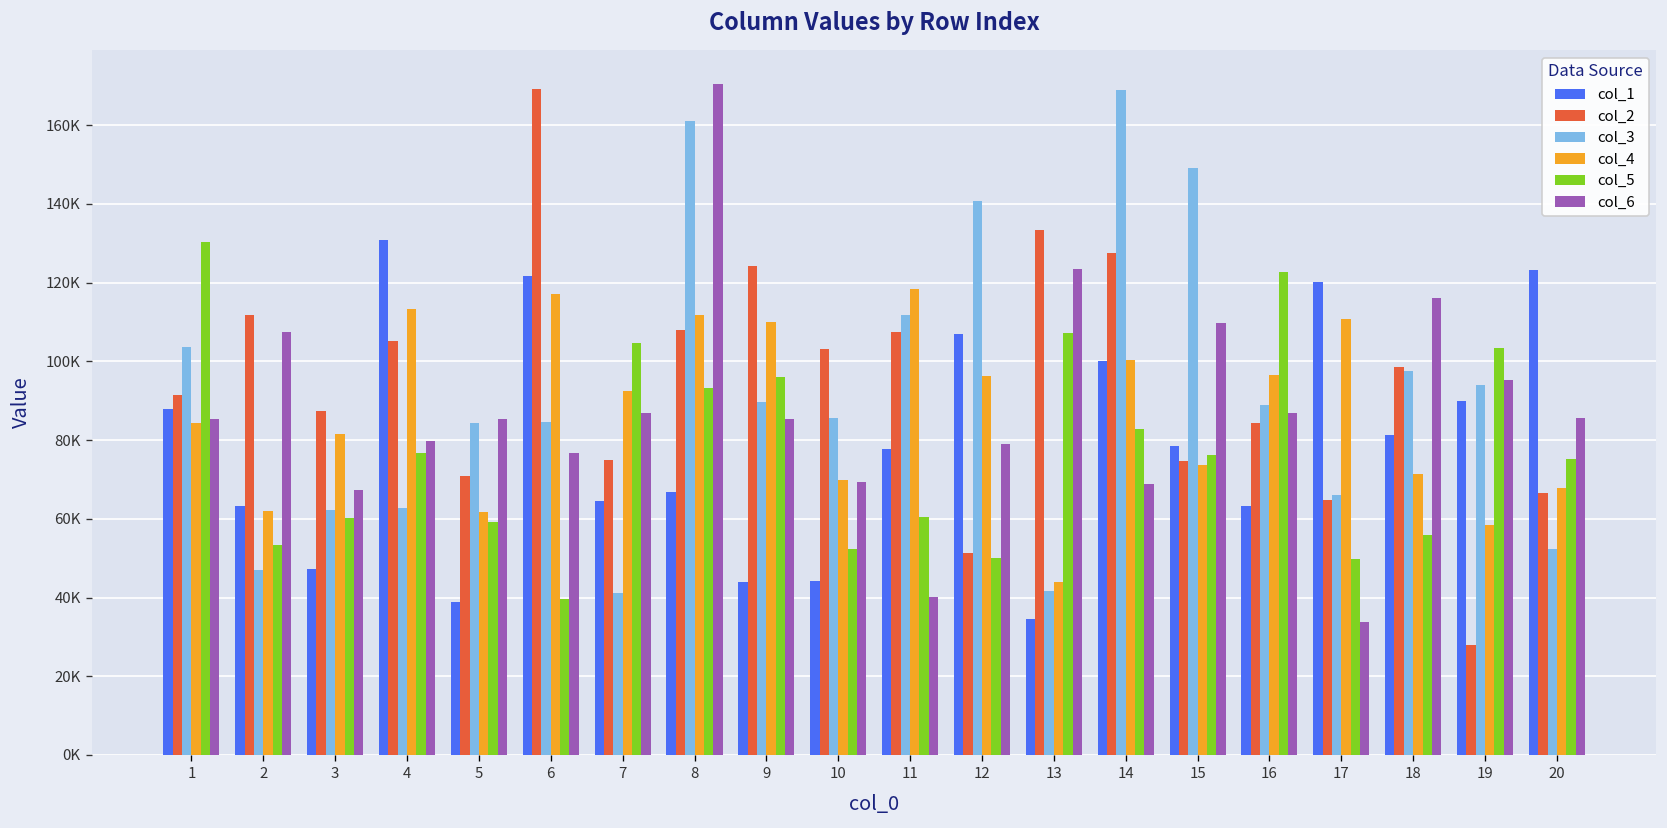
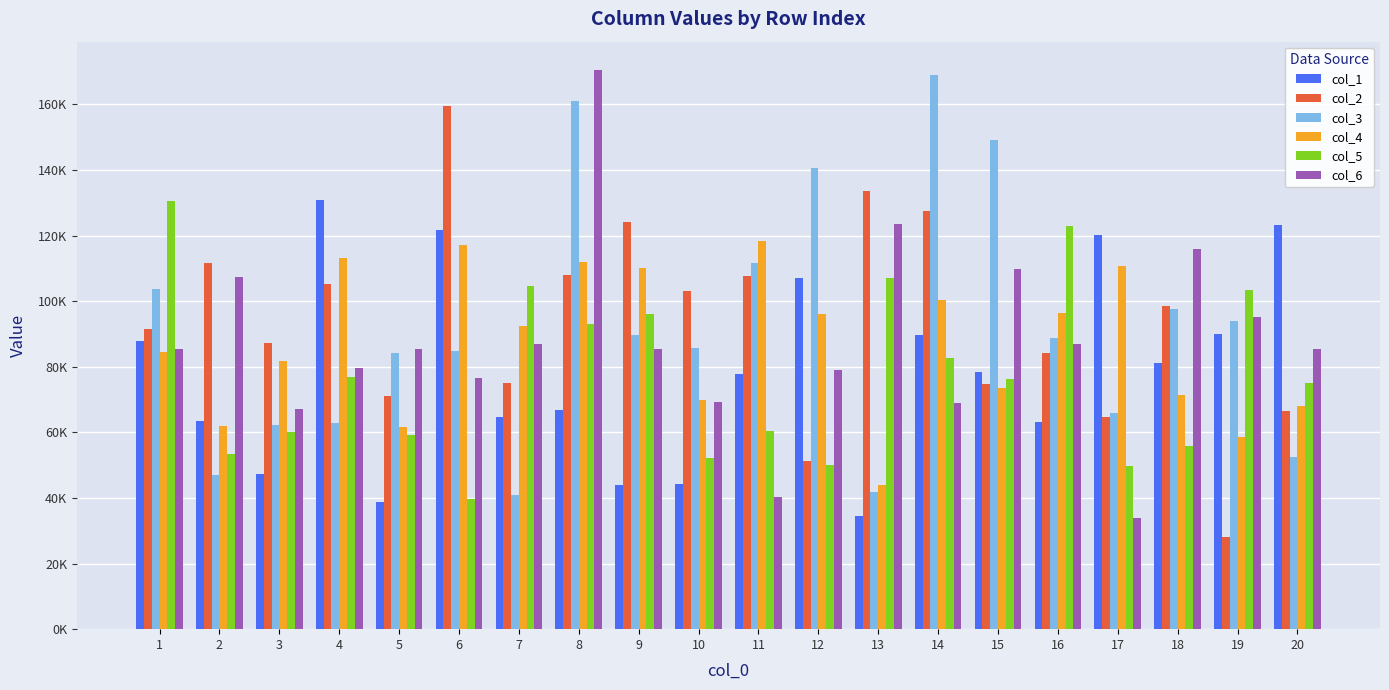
  {
    "col_1": {
      "1": 88000,
      "2": 63000,
      "3": 47000,
      "4": 131000,
      "5": 39000,
      "6": 122000,
      "7": 65000,
      "8": 67000,
      "9": 44000,
      "10": 44000,
      "11": 78000,
      "12": 107000,
      "13": 35000,
-     "14": 100000,
+     "14": 90000,
      "15": 78000,
      "16": 63000,
      "17": 120000,
      "18": 81000,
      "19": 90000,
      "20": 123000
    },
    "col_2": {
      "1": 91000,
      "2": 112000,
      "3": 87000,
      "4": 105000,
      "5": 71000,
-     "6": 169000,
+     "6": 160000,
      "7": 75000,
      "8": 108000,
      "9": 124000,
      "10": 103000,
      "11": 108000,
      "12": 51000,
      "13": 133000,
      "14": 127000,
      "15": 75000,
      "16": 84000,
      "17": 65000,
      "18": 99000,
      "19": 28000,
      "20": 67000
    },
    "col_3": {
      "1": 104000,
      "2": 47000,
      "3": 62000,
      "4": 63000,
      "5": 84000,
      "6": 85000,
      "7": 41000,
      "8": 161000,
      "9": 90000,
      "10": 86000,
      "11": 112000,
      "12": 141000,
      "13": 42000,
      "14": 169000,
      "15": 149000,
      "16": 89000,
      "17": 66000,
      "18": 98000,
      "19": 94000,
      "20": 52000
    },
    "col_4": {
      "1": 84000,
      "2": 62000,
      "3": 82000,
      "4": 113000,
      "5": 62000,
      "6": 117000,
      "7": 93000,
      "8": 112000,
      "9": 110000,
      "10": 70000,
      "11": 118000,
      "12": 96000,
      "13": 44000,
      "14": 100000,
      "15": 74000,
      "16": 96000,
      "17": 111000,
      "18": 71000,
      "19": 59000,
      "20": 68000
    },
    "col_5": {
      "1": 130000,
      "2": 53000,
      "3": 60000,
      "4": 77000,
      "5": 59000,
      "6": 40000,
      "7": 105000,
      "8": 93000,
      "9": 96000,
      "10": 52000,
      "11": 60000,
      "12": 50000,
      "13": 107000,
      "14": 83000,
      "15": 76000,
      "16": 123000,
      "17": 50000,
      "18": 56000,
      "19": 103000,
      "20": 75000
    },
    "col_6": {
      "1": 85000,
      "2": 107000,
      "3": 67000,
      "4": 80000,
      "5": 85000,
      "6": 77000,
      "7": 87000,
      "8": 171000,
      "9": 85000,
      "10": 69000,
      "11": 40000,
      "12": 79000,
      "13": 123000,
      "14": 69000,
      "15": 110000,
      "16": 87000,
      "17": 34000,
      "18": 116000,
      "19": 95000,
      "20": 85000
    }
  }
